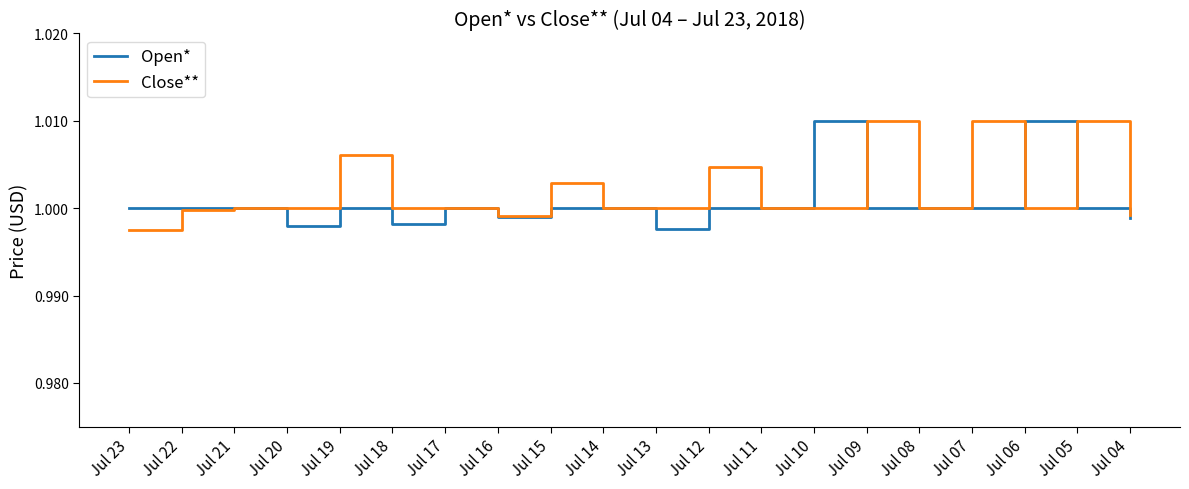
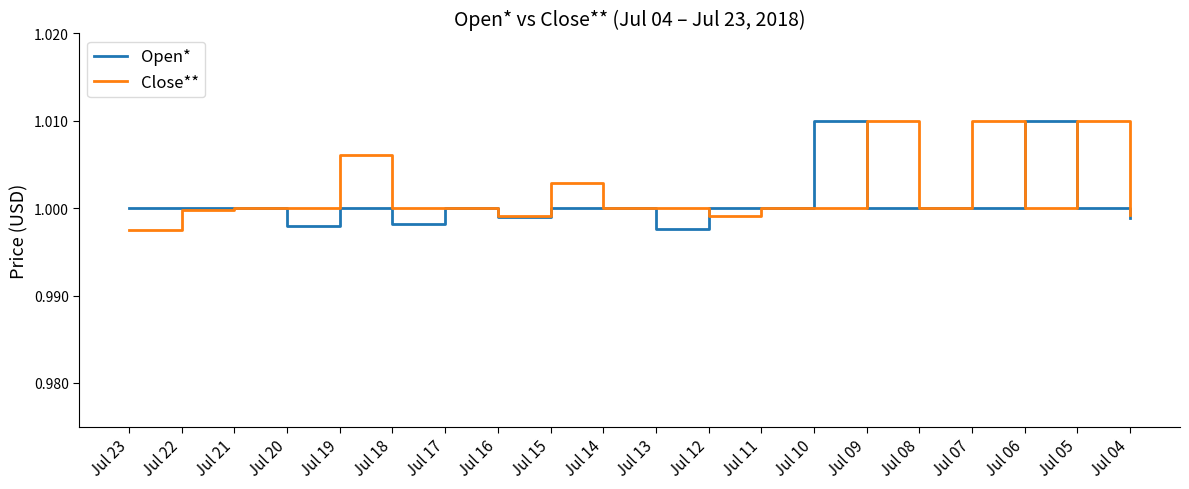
  {
    "Open*": {
      "Jul 23": 1.000,
      "Jul 20": 0.998,
      "Jul 19": 1.000,
      "Jul 18": 0.998,
      "Jul 15": 1.000,
      "Jul 13": 0.998,
      "Jul 12": 1.000,
      "Jul 10": 1.010,
      "Jul 09": 1.000,
      "Jul 07": 1.000,
      "Jul 06": 1.010,
      "Jul 05": 1.000,
      "Jul 04": 0.999
    },
    "Close**": {
      "Jul 23": 0.997,
      "Jul 20": 1.000,
      "Jul 19": 1.006,
      "Jul 18": 1.000,
      "Jul 15": 1.003,
      "Jul 13": 1.000,
-     "Jul 12": 1.005,
+     "Jul 12": 0.999,
      "Jul 10": 1.000,
      "Jul 09": 1.010,
      "Jul 07": 1.010,
      "Jul 06": 1.000,
      "Jul 05": 1.010,
      "Jul 04": 0.999
    }
  }
